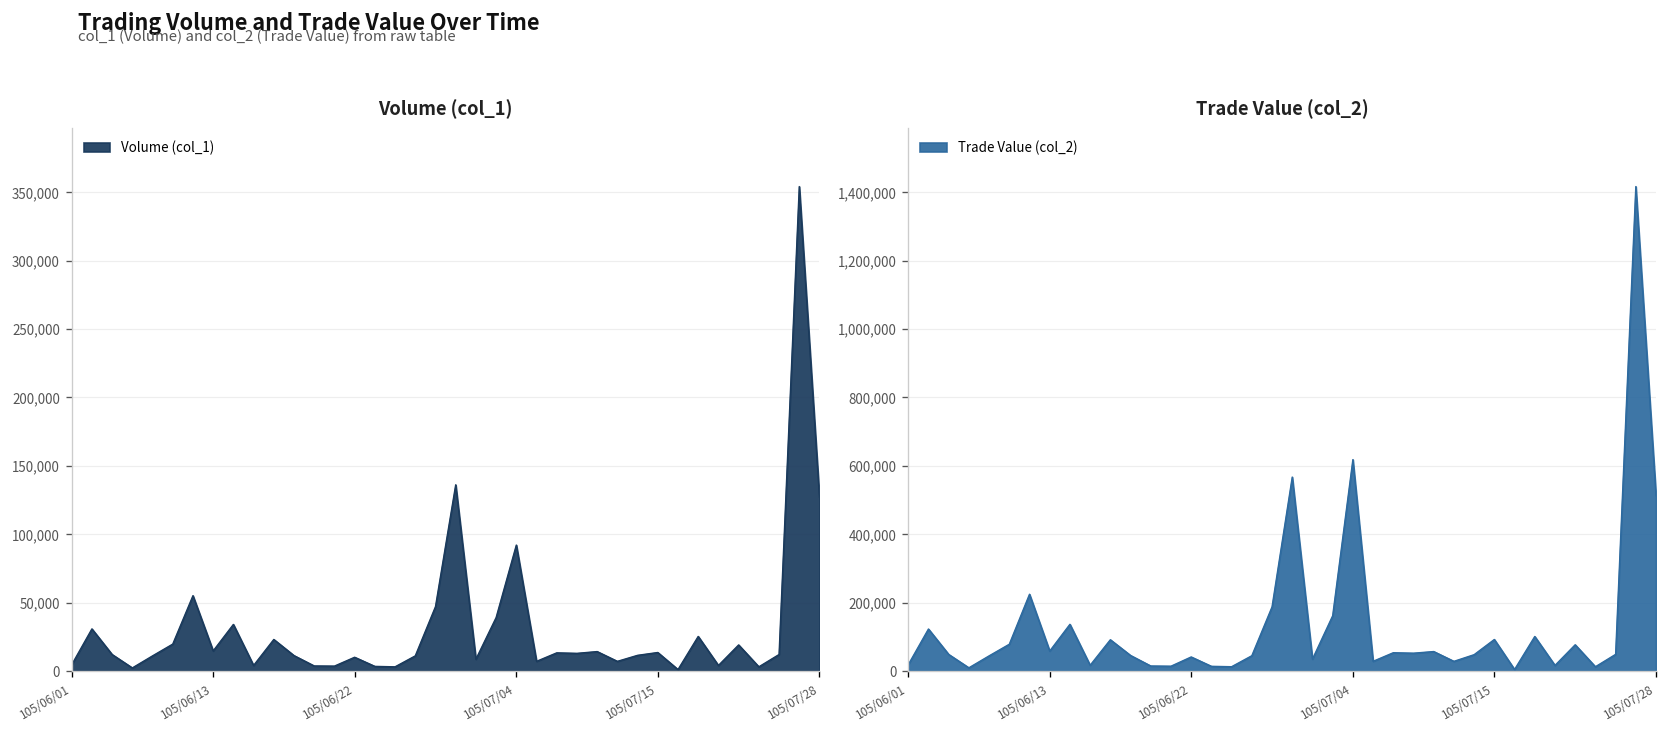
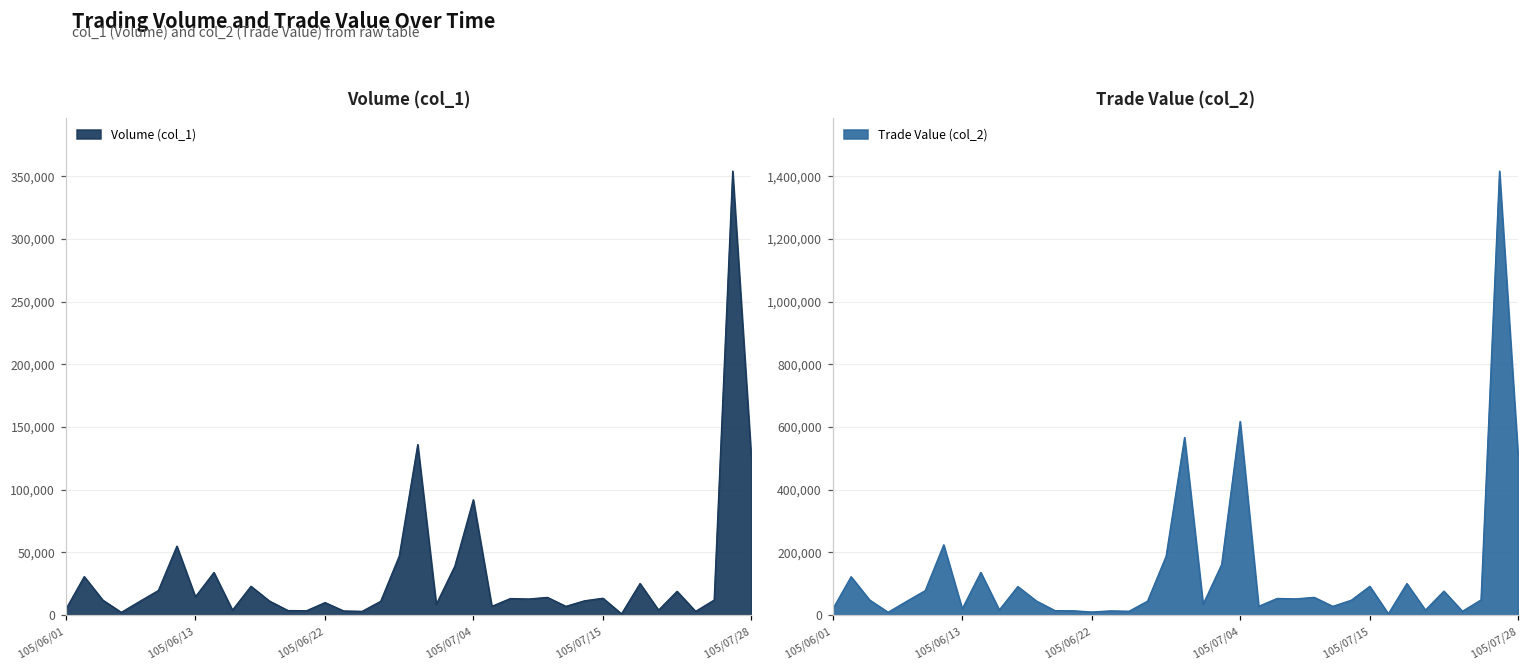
  {
    "Volume (col_1)": {
      "105/06/01": "5,000",
      "105/06/13": "15,000",
      "105/06/22": "10,000",
      "105/07/04": "92,000",
      "105/07/15": "13,000",
      "105/07/28": "127,000"
    },
    "Trade Value (col_2)": {
      "105/06/01": "20,000",
-     "105/06/13": "60,000",
-     "105/06/22": "40,000",
+     "105/06/13": "20,000",
+     "105/06/22": "10,000",
      "105/07/04": "620,000",
      "105/07/15": "90,000",
      "105/07/28": "510,000"
    }
  }
